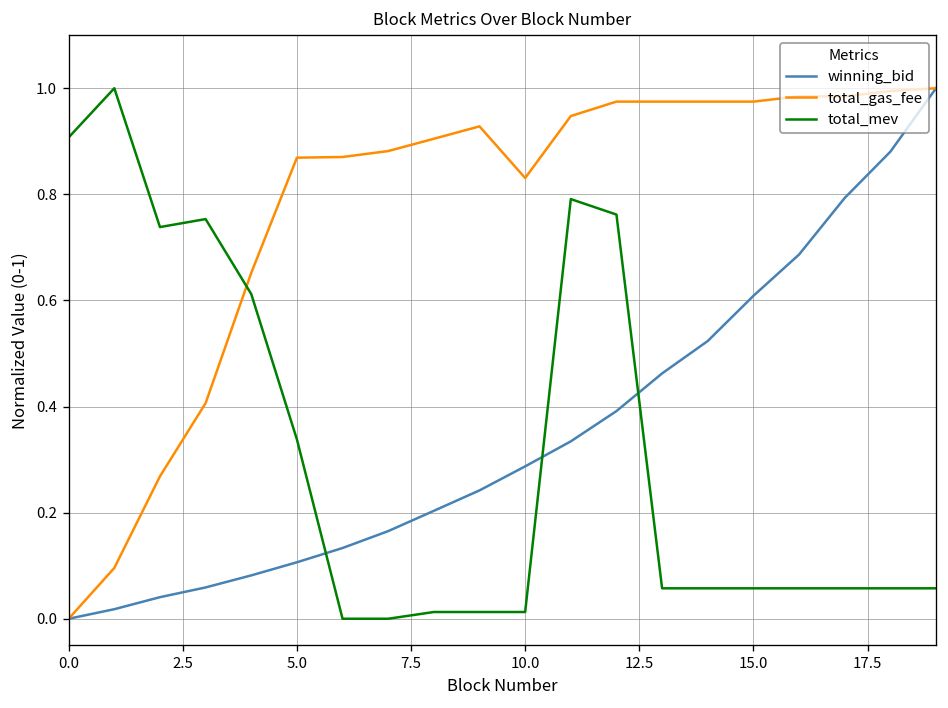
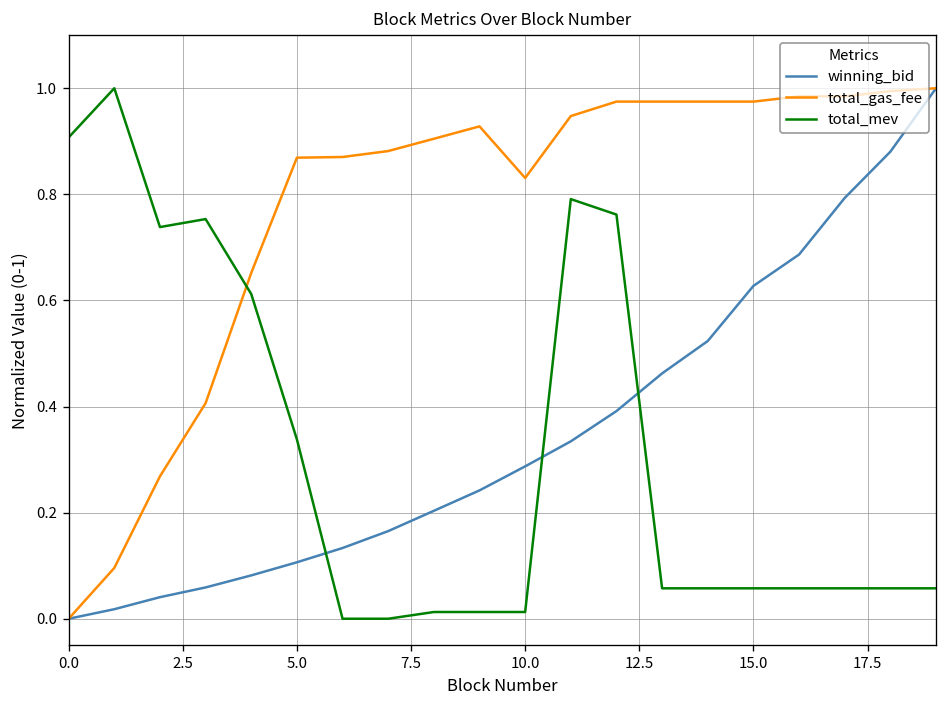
  {
    "winning_bid": {
      "5.0": 0.11,
      "10.0": 0.29,
-     "15.0": 0.61
+     "15.0": 0.63
    },
    "total_gas_fee": {
      "5.0": 0.87,
      "10.0": 0.83,
      "15.0": 0.97
    },
    "total_mev": {
      "0.0": 0.91,
      "5.0": 0.34,
      "10.0": 0.01,
      "15.0": 0.06
    }
  }
